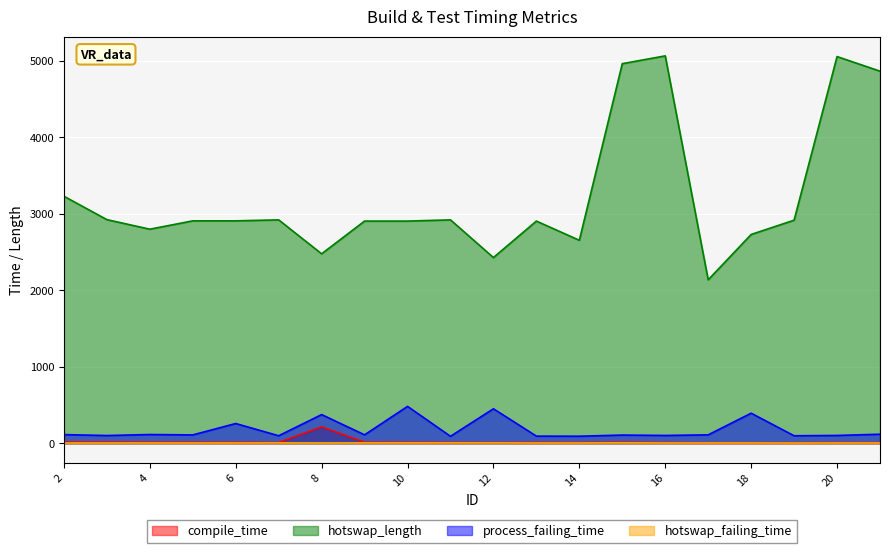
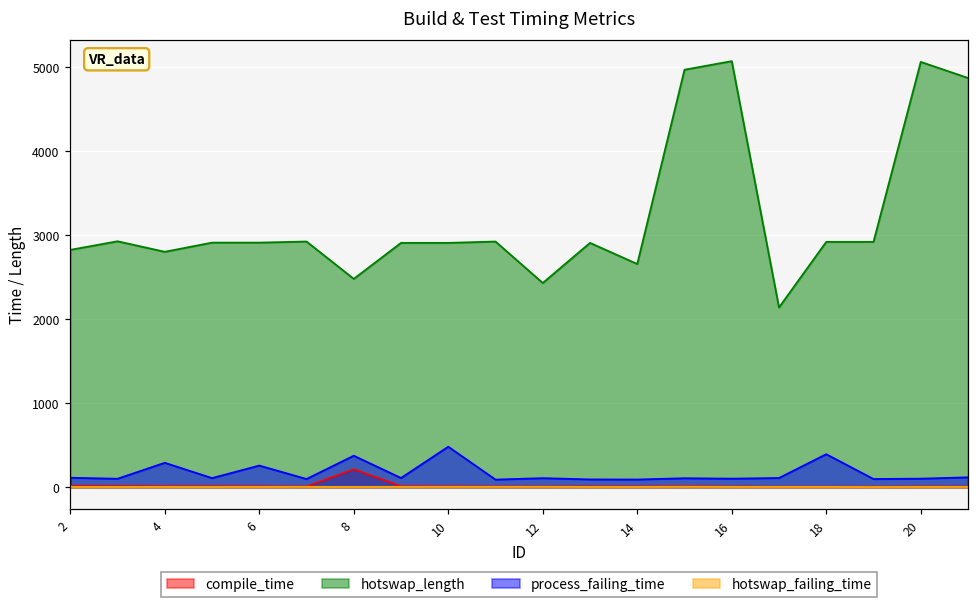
  {
    "compile_time": {
      "8": 200
    },
    "hotswap_length": {
-     "2": 3200,
+     "2": 2800,
      "4": 2800,
      "6": 2900,
      "8": 2500,
      "10": 2900,
      "12": 2400,
      "14": 2700,
      "16": 5100,
-     "18": 2700,
+     "18": 2900,
      "20": 5100
    },
    "process_failing_time": {
      "2": 100,
-     "4": 100,
+     "4": 300,
      "6": 300,
      "8": 400,
      "10": 500,
-     "12": 500,
+     "12": 100,
      "14": 100,
      "16": 100,
      "18": 400,
      "20": 100
    },
    "hotswap_failing_time": {
      "8": 0
    }
  }
